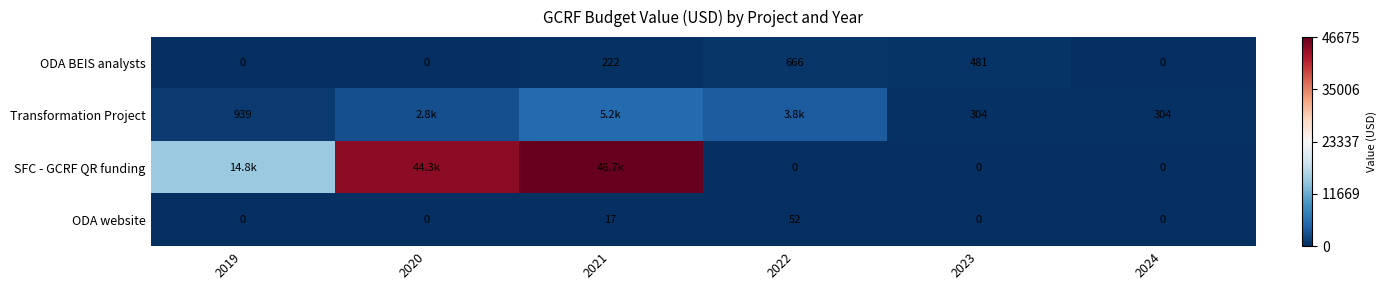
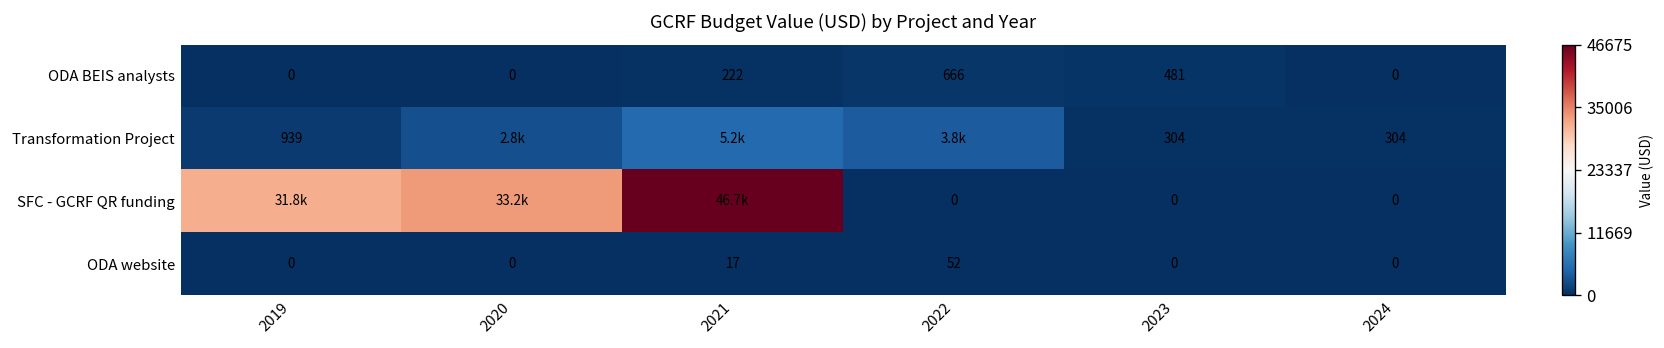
  {
    "ODA BEIS analysts": {
      "2019": "0",
      "2020": "0",
      "2021": "222",
      "2022": "666",
      "2023": "481",
      "2024": "0"
    },
    "Transformation Project": {
      "2019": "939",
      "2020": "2.8k",
      "2021": "5.2k",
      "2022": "3.8k",
      "2023": "304",
      "2024": "304"
    },
    "SFC - GCRF QR funding": {
-     "2019": "14.8k",
-     "2020": "44.3k",
+     "2019": "31.8k",
+     "2020": "33.2k",
      "2021": "46.7k",
      "2022": "0",
      "2023": "0",
      "2024": "0"
    },
    "ODA website": {
      "2019": "0",
      "2020": "0",
      "2021": "17",
      "2022": "52",
      "2023": "0",
      "2024": "0"
    }
  }
